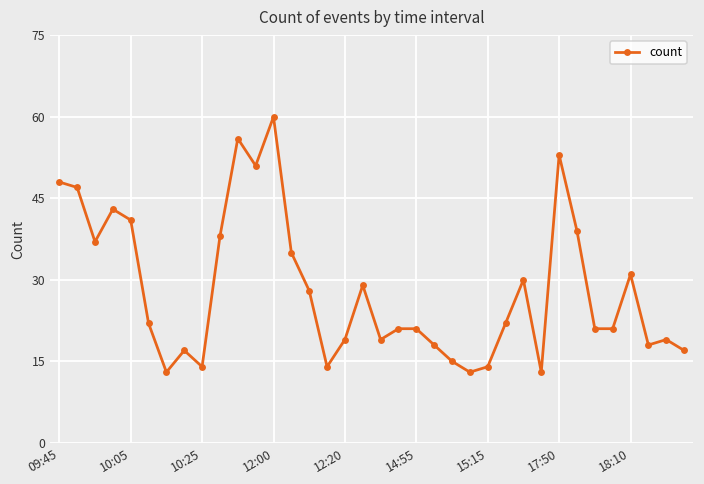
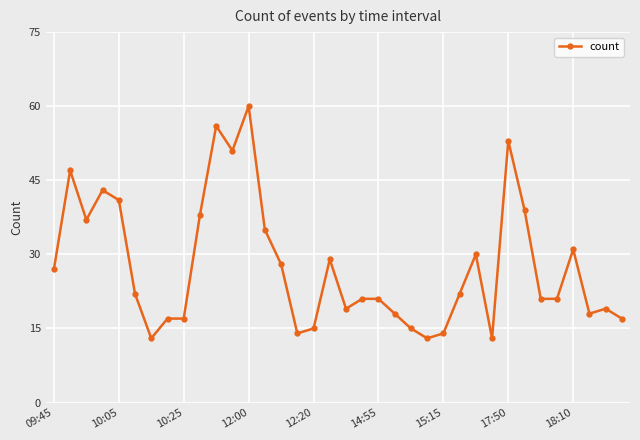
  {
-   "09:45": 48,
+   "09:45": 27,
    "10:05": 41,
-   "10:25": 14,
+   "10:25": 17,
    "12:00": 60,
-   "12:20": 19,
+   "12:20": 15,
    "14:55": 21,
    "15:15": 14,
    "17:50": 53,
    "18:10": 31
  }
